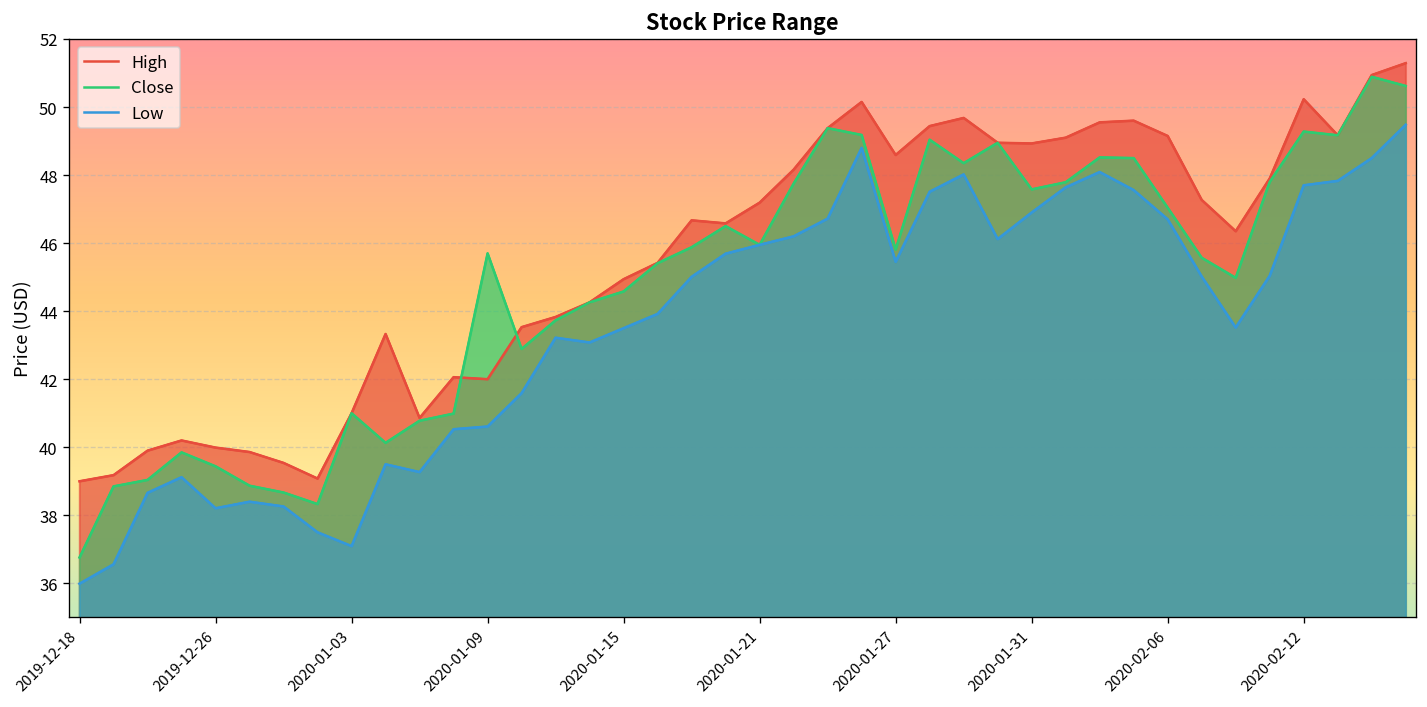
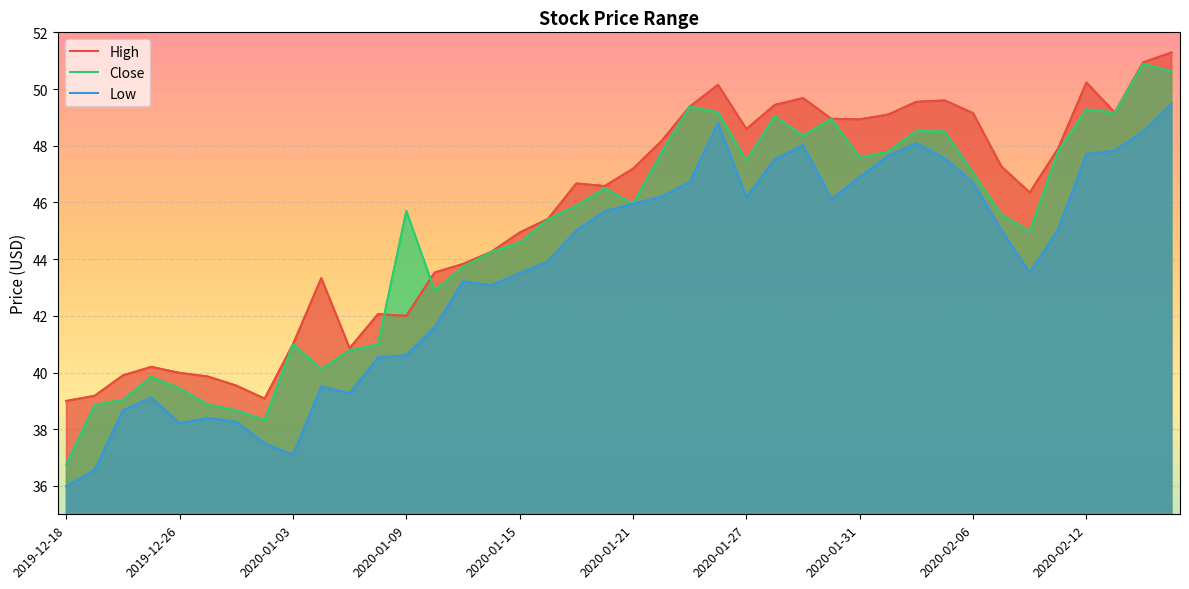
  {
    "High": {
      "2019-12-18": 39.0,
      "2019-12-26": 40.0,
      "2020-01-09": 42.0,
      "2020-01-15": 44.9,
      "2020-01-21": 47.2,
      "2020-01-27": 48.6,
      "2020-01-31": 48.9,
      "2020-02-06": 49.2,
      "2020-02-12": 50.2
    },
    "Close": {
      "2019-12-18": 36.8,
      "2019-12-26": 39.4,
      "2020-01-09": 45.7,
      "2020-01-15": 44.6,
-     "2020-01-27": 45.8,
+     "2020-01-27": 47.5,
      "2020-01-31": 47.6,
      "2020-02-06": 47.0,
      "2020-02-12": 49.3
    },
    "Low": {
      "2019-12-18": 36.0,
      "2019-12-26": 38.2,
      "2020-01-03": 37.1,
      "2020-01-09": 40.6,
      "2020-01-15": 43.5,
-     "2020-01-27": 45.5,
+     "2020-01-27": 46.2,
      "2020-01-31": 46.9,
      "2020-02-06": 46.7,
      "2020-02-12": 47.7
    }
  }
